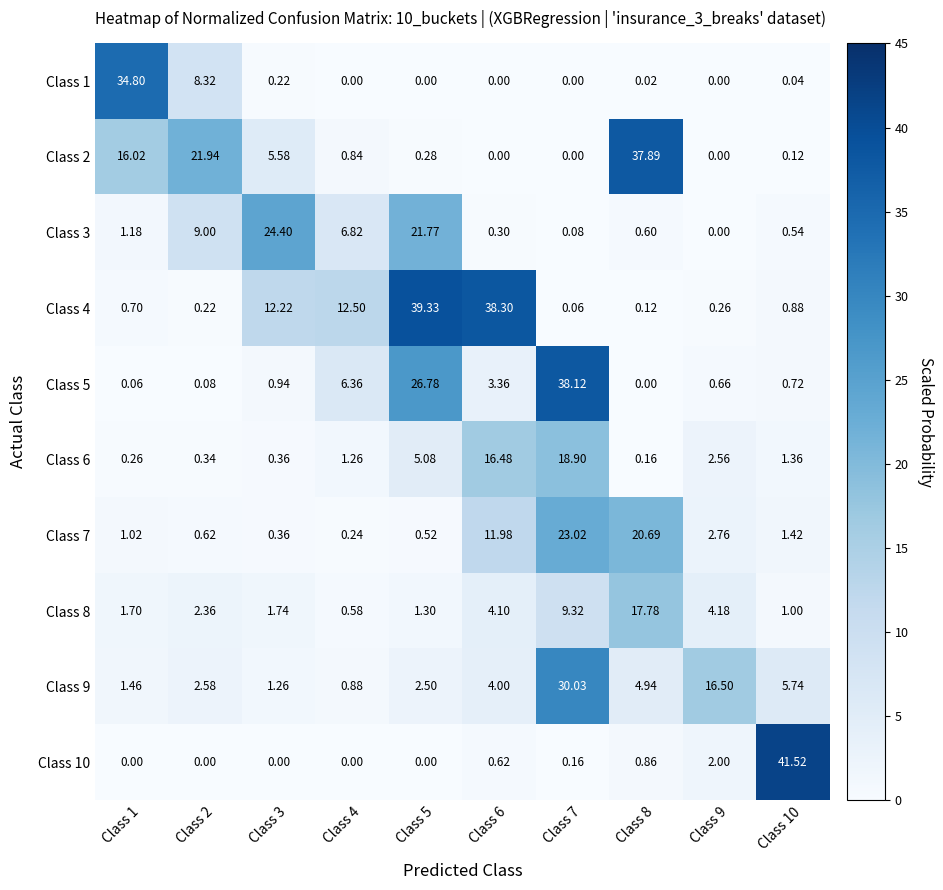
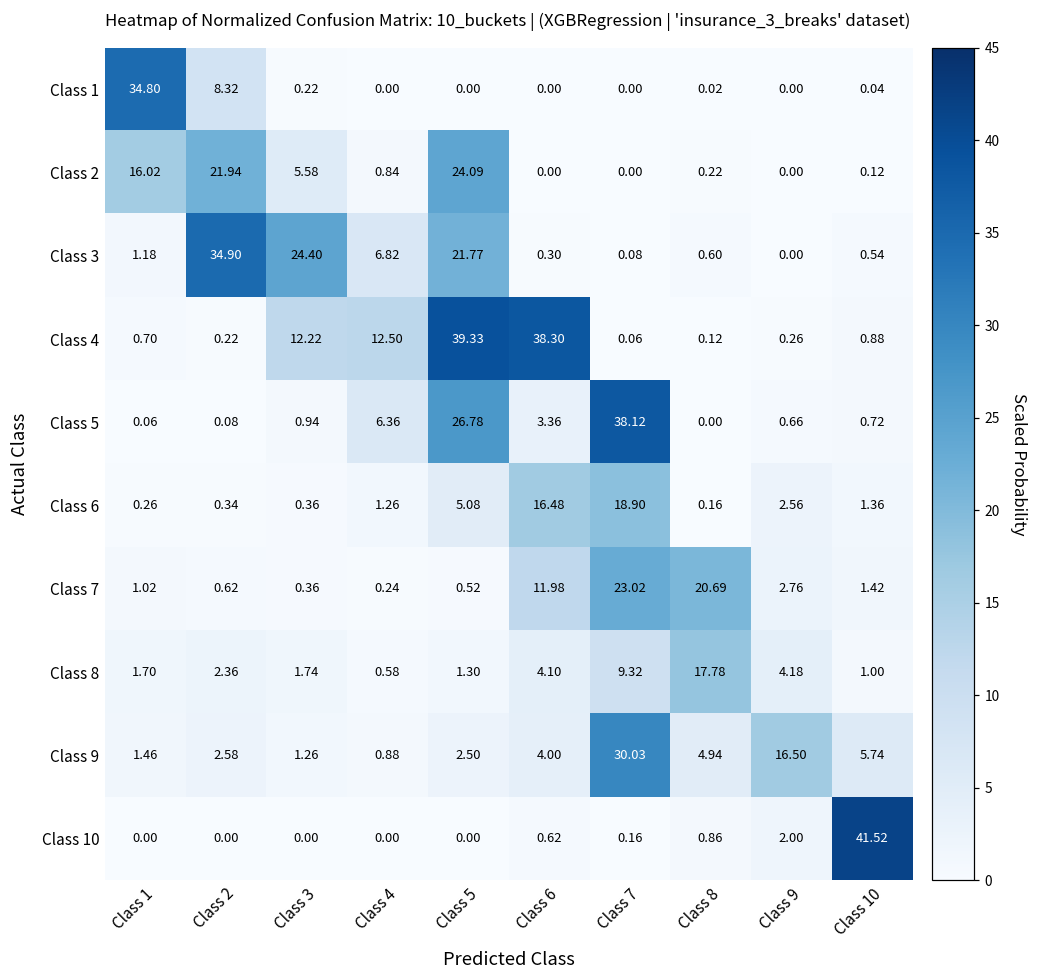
  {
    "Class 1": {
      "Class 1": 34.80,
      "Class 2": 8.32,
      "Class 3": 0.22,
      "Class 4": 0.00,
      "Class 5": 0.00,
      "Class 6": 0.00,
      "Class 7": 0.00,
      "Class 8": 0.02,
      "Class 9": 0.00,
      "Class 10": 0.04
    },
    "Class 2": {
      "Class 1": 16.02,
      "Class 2": 21.94,
      "Class 3": 5.58,
      "Class 4": 0.84,
-     "Class 5": 0.28,
+     "Class 5": 24.09,
      "Class 6": 0.00,
      "Class 7": 0.00,
-     "Class 8": 37.89,
+     "Class 8": 0.22,
      "Class 9": 0.00,
      "Class 10": 0.12
    },
    "Class 3": {
      "Class 1": 1.18,
-     "Class 2": 9.00,
+     "Class 2": 34.90,
      "Class 3": 24.40,
      "Class 4": 6.82,
      "Class 5": 21.77,
      "Class 6": 0.30,
      "Class 7": 0.08,
      "Class 8": 0.60,
      "Class 9": 0.00,
      "Class 10": 0.54
    },
    "Class 4": {
      "Class 1": 0.70,
      "Class 2": 0.22,
      "Class 3": 12.22,
      "Class 4": 12.50,
      "Class 5": 39.33,
      "Class 6": 38.30,
      "Class 7": 0.06,
      "Class 8": 0.12,
      "Class 9": 0.26,
      "Class 10": 0.88
    },
    "Class 5": {
      "Class 1": 0.06,
      "Class 2": 0.08,
      "Class 3": 0.94,
      "Class 4": 6.36,
      "Class 5": 26.78,
      "Class 6": 3.36,
      "Class 7": 38.12,
      "Class 8": 0.00,
      "Class 9": 0.66,
      "Class 10": 0.72
    },
    "Class 6": {
      "Class 1": 0.26,
      "Class 2": 0.34,
      "Class 3": 0.36,
      "Class 4": 1.26,
      "Class 5": 5.08,
      "Class 6": 16.48,
      "Class 7": 18.90,
      "Class 8": 0.16,
      "Class 9": 2.56,
      "Class 10": 1.36
    },
    "Class 7": {
      "Class 1": 1.02,
      "Class 2": 0.62,
      "Class 3": 0.36,
      "Class 4": 0.24,
      "Class 5": 0.52,
      "Class 6": 11.98,
      "Class 7": 23.02,
      "Class 8": 20.69,
      "Class 9": 2.76,
      "Class 10": 1.42
    },
    "Class 8": {
      "Class 1": 1.70,
      "Class 2": 2.36,
      "Class 3": 1.74,
      "Class 4": 0.58,
      "Class 5": 1.30,
      "Class 6": 4.10,
      "Class 7": 9.32,
      "Class 8": 17.78,
      "Class 9": 4.18,
      "Class 10": 1.00
    },
    "Class 9": {
      "Class 1": 1.46,
      "Class 2": 2.58,
      "Class 3": 1.26,
      "Class 4": 0.88,
      "Class 5": 2.50,
      "Class 6": 4.00,
      "Class 7": 30.03,
      "Class 8": 4.94,
      "Class 9": 16.50,
      "Class 10": 5.74
    },
    "Class 10": {
      "Class 1": 0.00,
      "Class 2": 0.00,
      "Class 3": 0.00,
      "Class 4": 0.00,
      "Class 5": 0.00,
      "Class 6": 0.62,
      "Class 7": 0.16,
      "Class 8": 0.86,
      "Class 9": 2.00,
      "Class 10": 41.52
    }
  }
